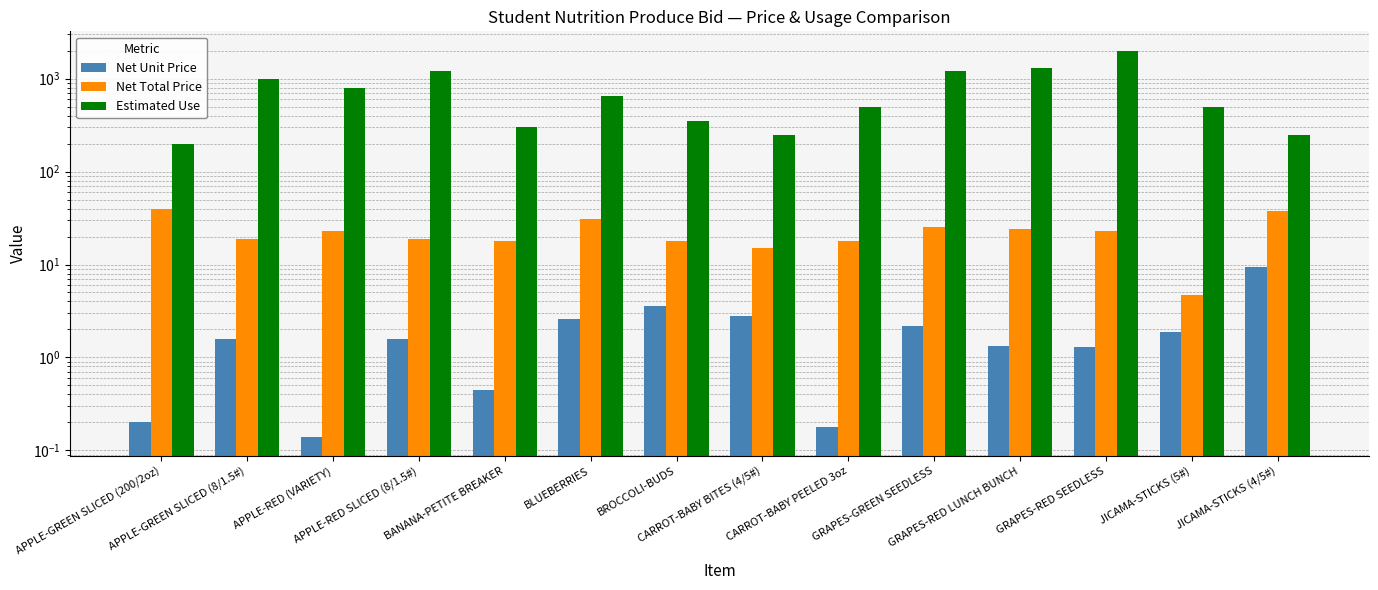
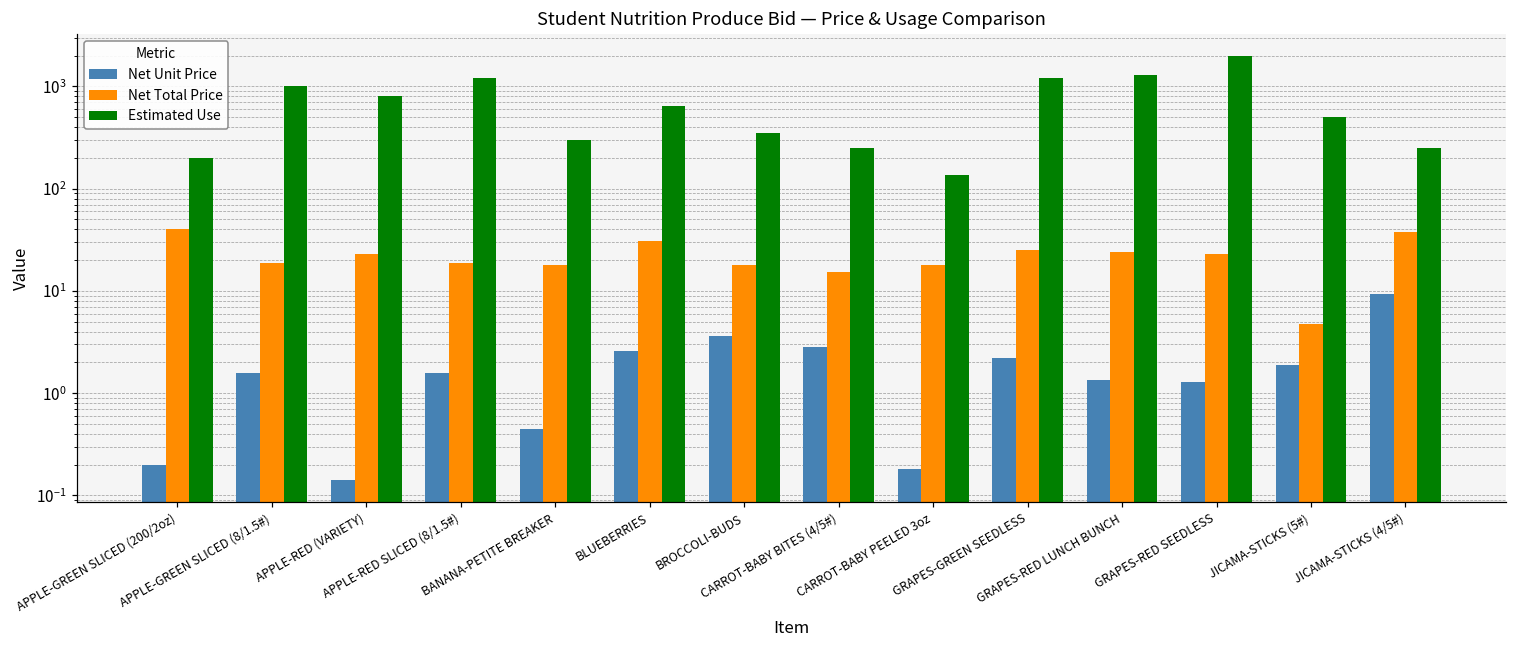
  {
    "Net Unit Price": {
      "APPLE-GREEN SLICED (200/2oz)": 0.20,
      "APPLE-GREEN SLICED (8/1.5#)": 1.6,
      "APPLE-RED (VARIETY)": 0.14,
      "APPLE-RED SLICED (8/1.5#)": 1.6,
      "BANANA-PETITE BREAKER": 0.5,
      "BLUEBERRIES": 2.6,
      "BROCCOLI-BUDS": 3.6,
      "CARROT-BABY BITES (4/5#)": 2.8,
      "CARROT-BABY PEELED 3oz": 0.18,
      "GRAPES-GREEN SEEDLESS": 2.2,
      "GRAPES-RED LUNCH BUNCH": 1.3,
      "GRAPES-RED SEEDLESS": 1.3,
      "JICAMA-STICKS (5#)": 2,
      "JICAMA-STICKS (4/5#)": 9
    },
    "Net Total Price": {
      "APPLE-GREEN SLICED (200/2oz)": 40,
      "APPLE-GREEN SLICED (8/1.5#)": 19,
      "APPLE-RED (VARIETY)": 23,
      "APPLE-RED SLICED (8/1.5#)": 19,
      "BANANA-PETITE BREAKER": 18,
      "BLUEBERRIES": 31,
      "BROCCOLI-BUDS": 18,
      "CARROT-BABY BITES (4/5#)": 15,
      "CARROT-BABY PEELED 3oz": 18,
      "GRAPES-GREEN SEEDLESS": 25,
      "GRAPES-RED LUNCH BUNCH": 24,
      "GRAPES-RED SEEDLESS": 23,
      "JICAMA-STICKS (5#)": 5,
      "JICAMA-STICKS (4/5#)": 38
    },
    "Estimated Use": {
      "APPLE-GREEN SLICED (200/2oz)": 200,
      "APPLE-GREEN SLICED (8/1.5#)": 1000,
      "APPLE-RED (VARIETY)": 800,
      "APPLE-RED SLICED (8/1.5#)": 1200,
      "BANANA-PETITE BREAKER": 300,
      "BLUEBERRIES": 700,
      "BROCCOLI-BUDS": 350,
      "CARROT-BABY BITES (4/5#)": 250,
-     "CARROT-BABY PEELED 3oz": 500,
+     "CARROT-BABY PEELED 3oz": 140,
      "GRAPES-GREEN SEEDLESS": 1200,
      "GRAPES-RED LUNCH BUNCH": 1300,
      "GRAPES-RED SEEDLESS": 2000,
      "JICAMA-STICKS (5#)": 500,
      "JICAMA-STICKS (4/5#)": 250
    }
  }
